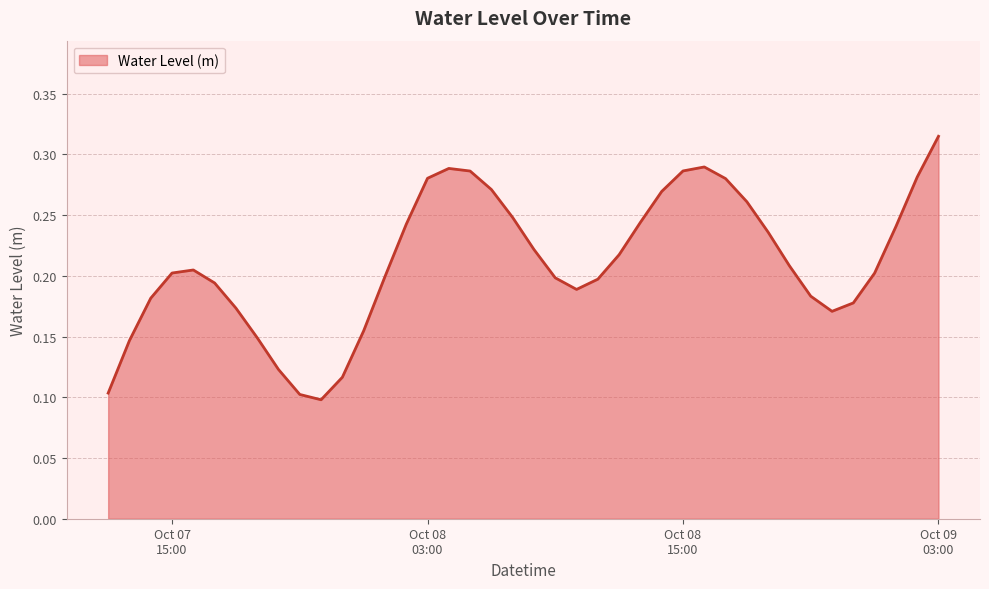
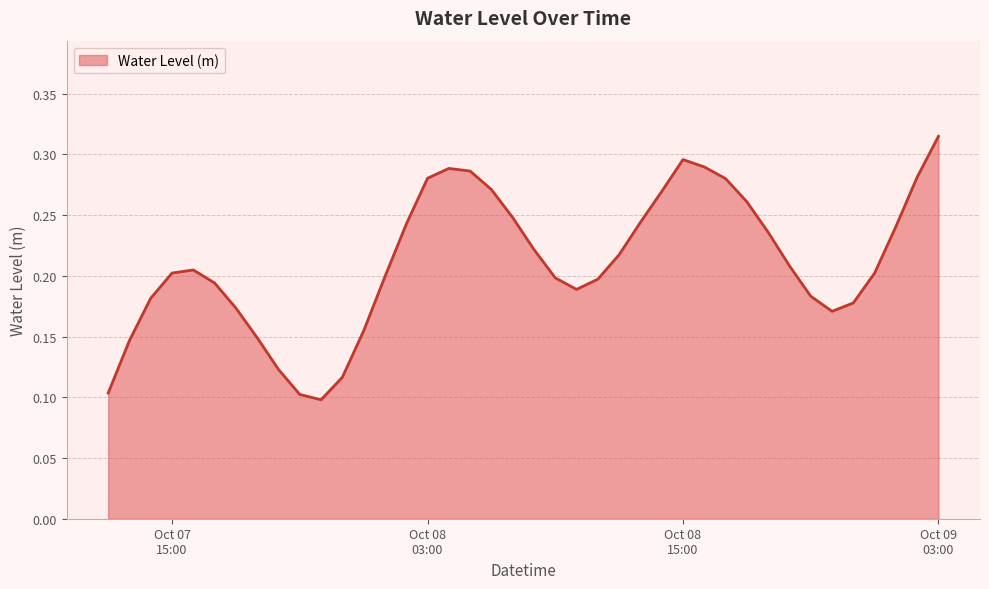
  {
    "Oct 07 15:00": 0.202,
    "Oct 08 03:00": 0.280,
-   "Oct 08 15:00": 0.286,
+   "Oct 08 15:00": 0.296,
    "Oct 09 03:00": 0.315
  }
